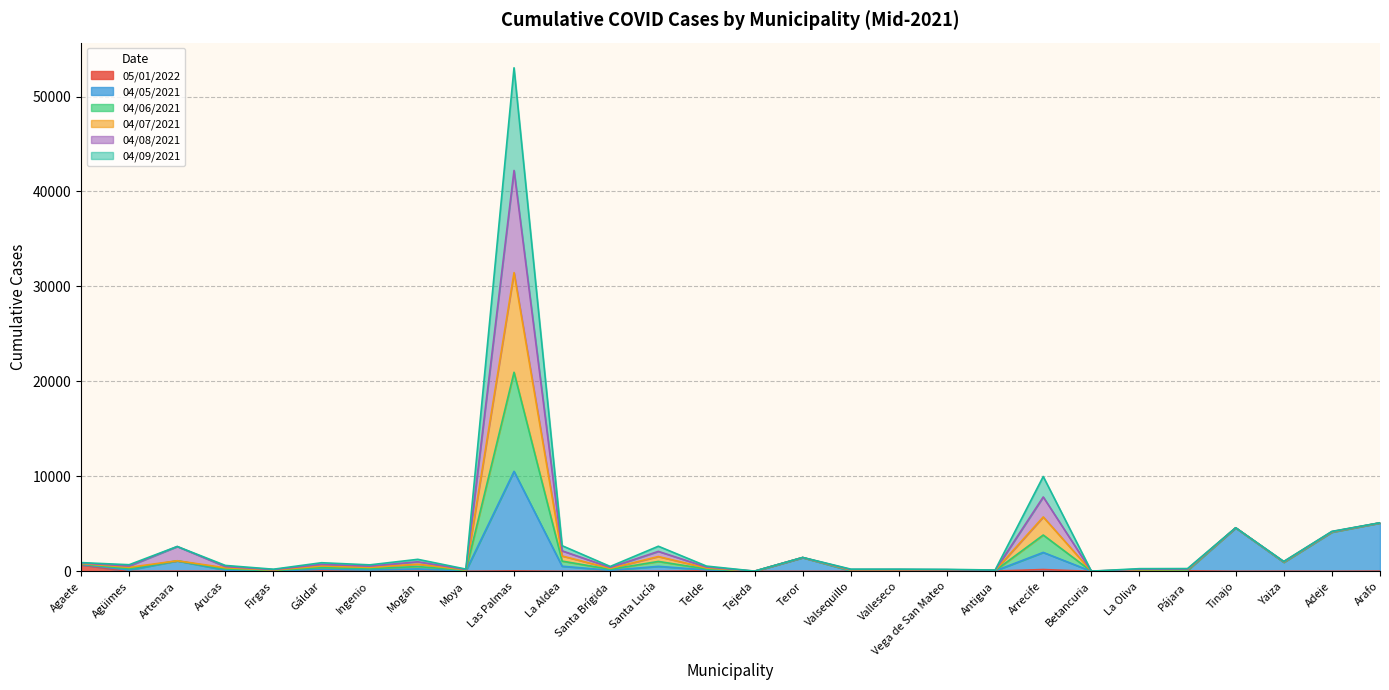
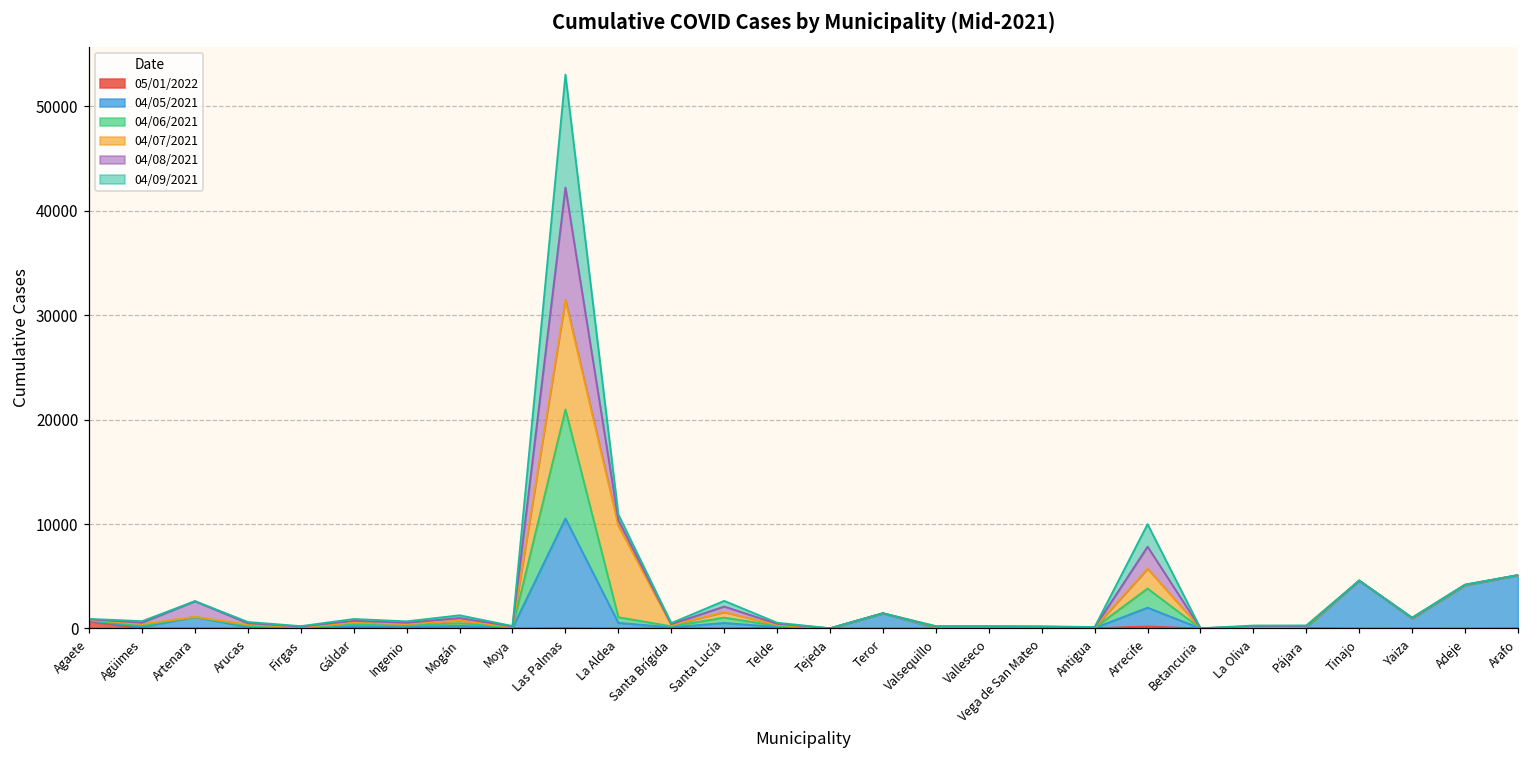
  {
    "05/01/2022": {
      "Artenara": 0,
      "Las Palmas": 0,
      "La Aldea": 0,
      "Santa Lucía": 0,
      "Teror": 0,
      "Arrecife": 0,
      "Tinajo": 0,
      "Yaiza": 0,
      "Adeje": 0,
      "Arafo": 0
    },
    "04/05/2021": {
      "Las Palmas": 10000,
      "La Aldea": 1000,
      "Santa Lucía": 1000,
      "Arrecife": 2000
    },
    "04/07/2021": {
      "Las Palmas": 10000,
-     "La Aldea": 1000,
+     "La Aldea": 9000,
      "Santa Lucía": 1000,
      "Arrecife": 2000
    },
    "04/08/2021": {
      "Las Palmas": 11000,
      "La Aldea": 1000,
      "Santa Lucía": 1000,
      "Arrecife": 2000
    }
  }
